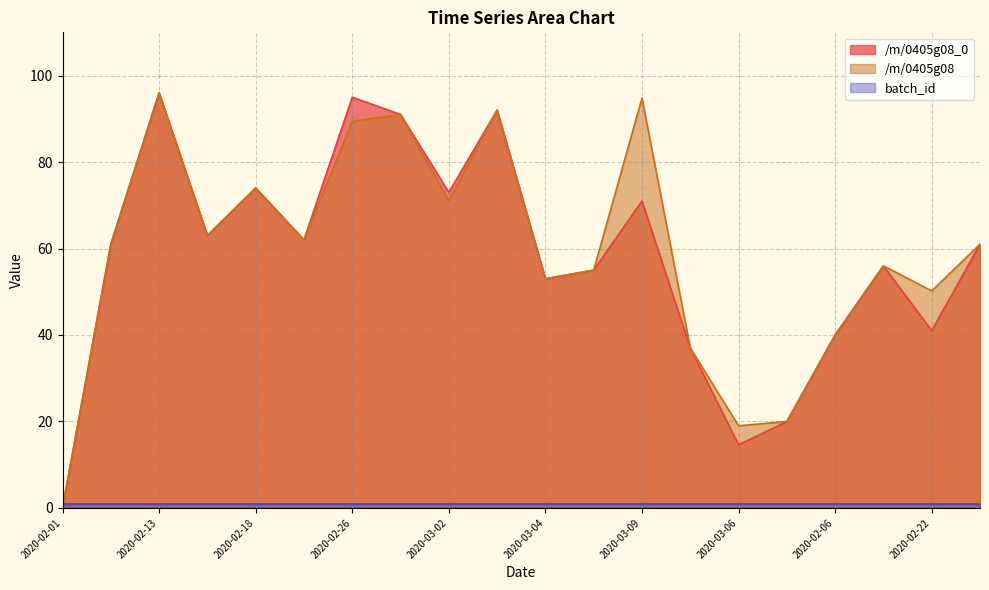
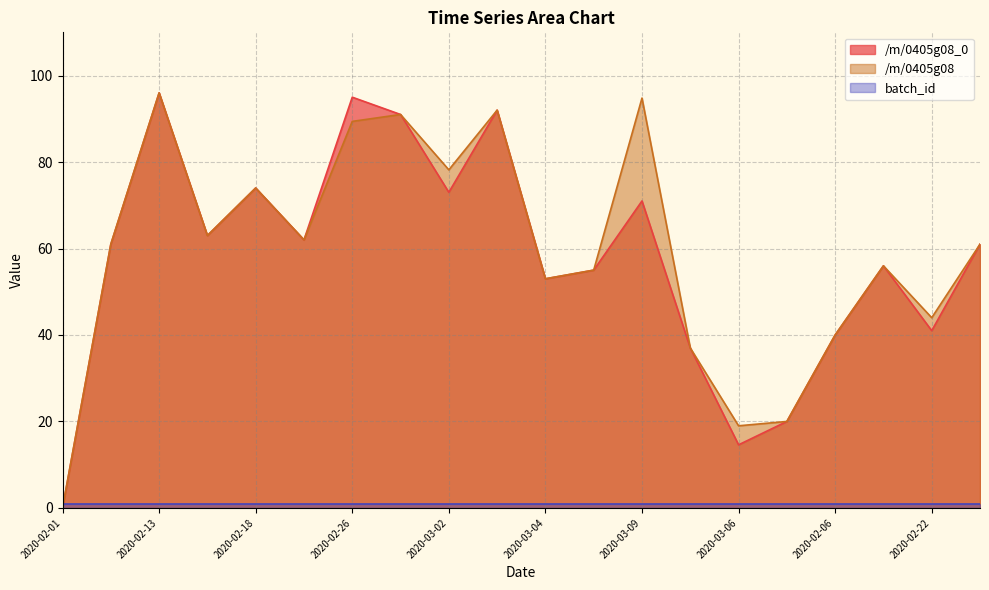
  {
    "/m/0405g08_0": {
      "2020-02-26": 95,
      "2020-03-02": 73,
      "2020-03-09": 71,
      "2020-03-06": 15,
      "2020-02-22": 41
    },
    "/m/0405g08": {
      "2020-02-26": 89,
-     "2020-03-02": 71,
+     "2020-03-02": 78,
      "2020-03-09": 95,
      "2020-03-06": 19,
-     "2020-02-22": 50
+     "2020-02-22": 44
    },
    "batch_id": {
      "2020-02-01": 1,
      "2020-02-13": 1,
      "2020-02-18": 1,
      "2020-02-26": 1,
      "2020-03-02": 1,
      "2020-03-04": 1,
      "2020-03-09": 1,
      "2020-03-06": 1,
      "2020-02-06": 1,
      "2020-02-22": 1
    }
  }
